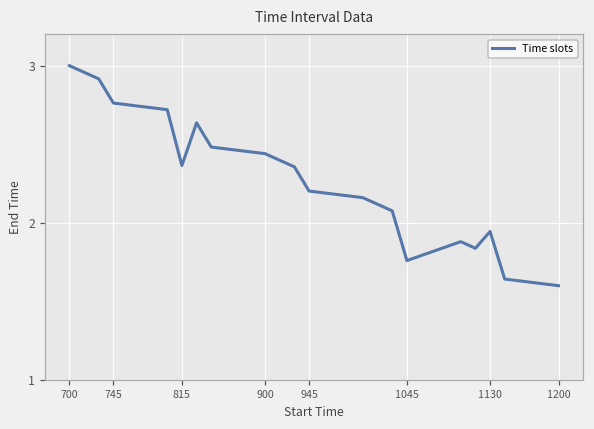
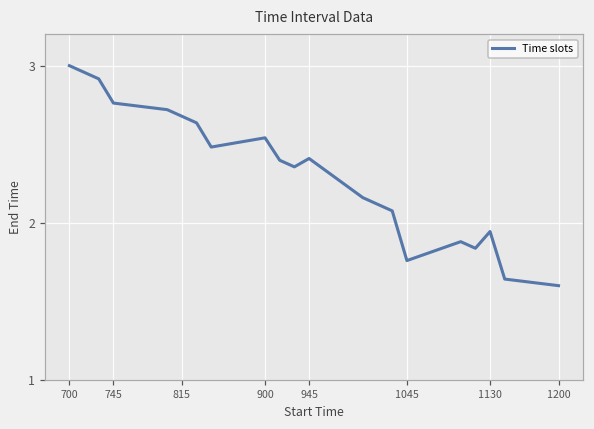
  {
    "700": 3.00,
    "745": 2.76,
-   "815": 2.36,
-   "900": 2.44,
-   "945": 2.20,
+   "815": 2.68,
+   "900": 2.54,
+   "945": 2.41,
    "1045": 1.76,
    "1130": 1.94,
    "1200": 1.60
  }
